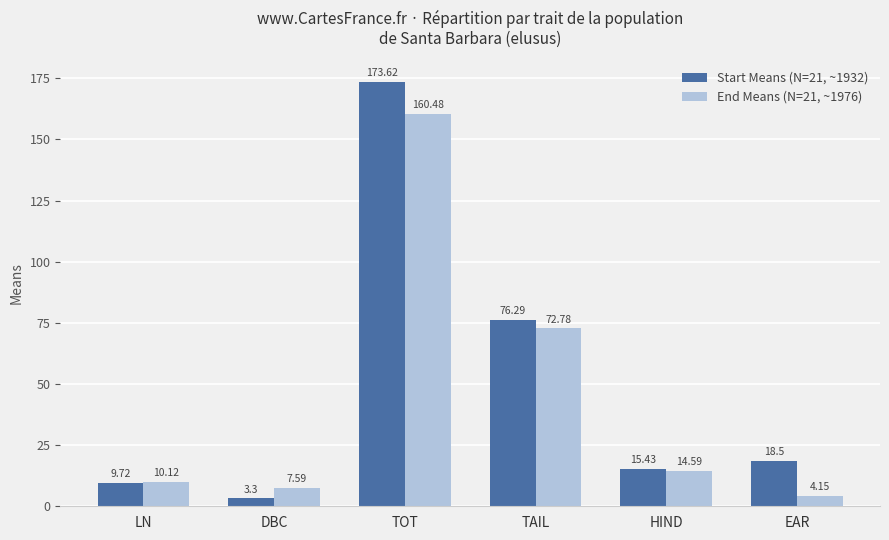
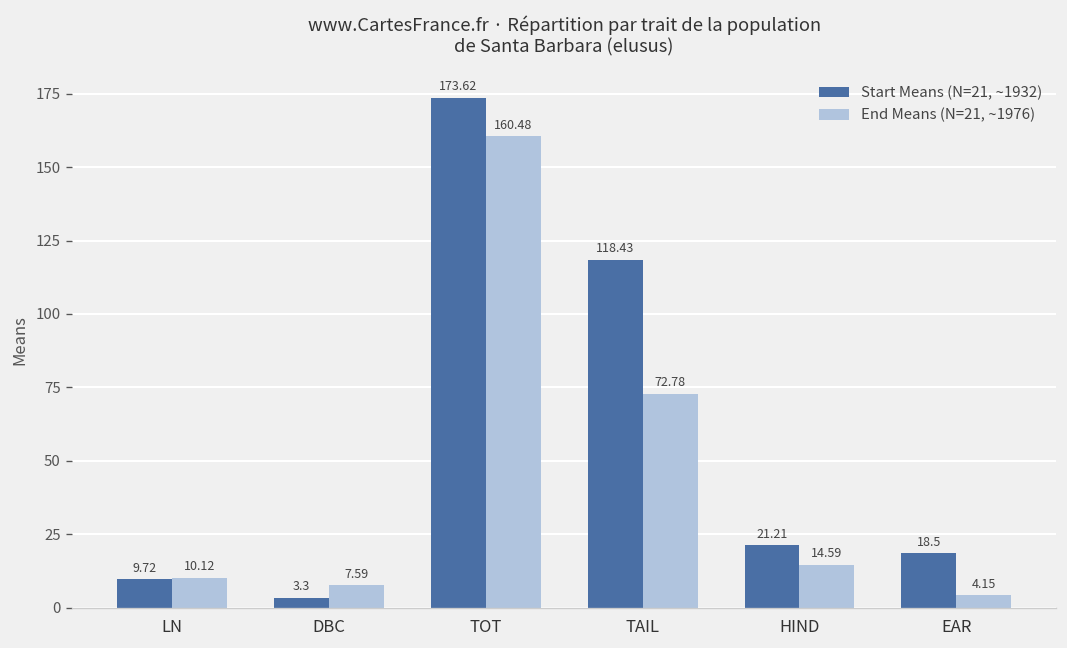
  {
    "Start Means (N=21, ~1932)": {
      "LN": 9.72,
      "DBC": 3.3,
      "TOT": 173.62,
-     "TAIL": 76.29,
-     "HIND": 15.43,
+     "TAIL": 118.43,
+     "HIND": 21.21,
      "EAR": 18.5
    },
    "End Means (N=21, ~1976)": {
      "LN": 10.12,
      "DBC": 7.59,
      "TOT": 160.48,
      "TAIL": 72.78,
      "HIND": 14.59,
      "EAR": 4.15
    }
  }
